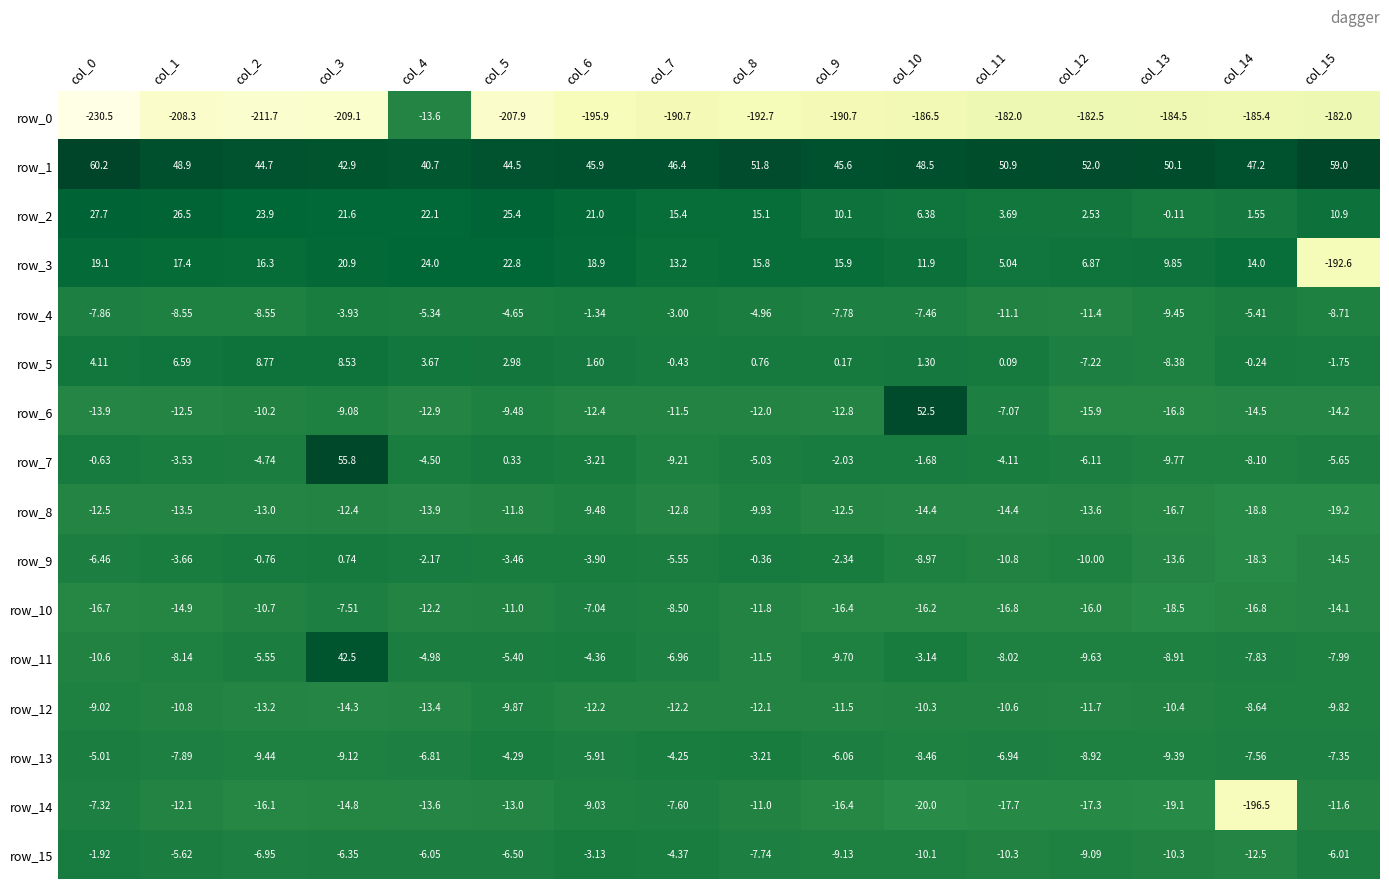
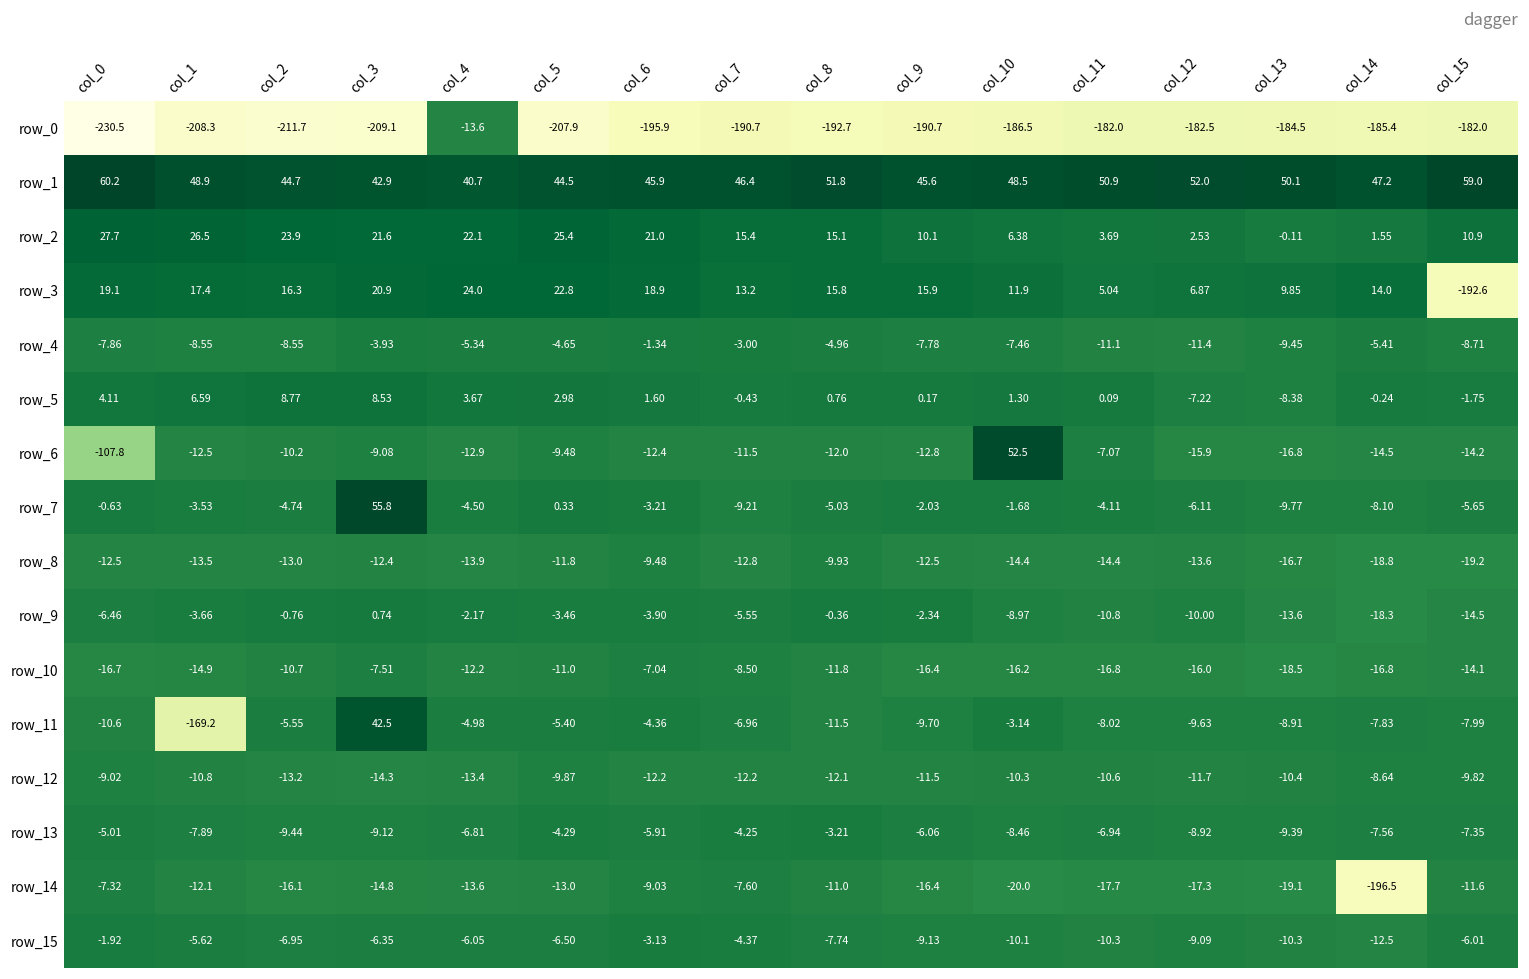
  {
    "row_6": {
-     "col_0": -13.9,
+     "col_0": -107.8,
      "col_1": -12.5,
      "col_2": -10.2,
      "col_3": -9.08,
      "col_4": -12.9,
      "col_5": -9.48,
      "col_6": -12.4,
      "col_7": -11.5,
      "col_8": -12.0,
      "col_9": -12.8,
      "col_10": 52.5,
      "col_11": -7.07,
      "col_12": -15.9,
      "col_13": -16.8,
      "col_14": -14.5,
      "col_15": -14.2
    },
    "row_11": {
      "col_0": -10.6,
-     "col_1": -8.14,
+     "col_1": -169.2,
      "col_2": -5.55,
      "col_3": 42.5,
      "col_4": -4.98,
      "col_5": -5.40,
      "col_6": -4.36,
      "col_7": -6.96,
      "col_8": -11.5,
      "col_9": -9.70,
      "col_10": -3.14,
      "col_11": -8.02,
      "col_12": -9.63,
      "col_13": -8.91,
      "col_14": -7.83,
      "col_15": -7.99
    }
  }
